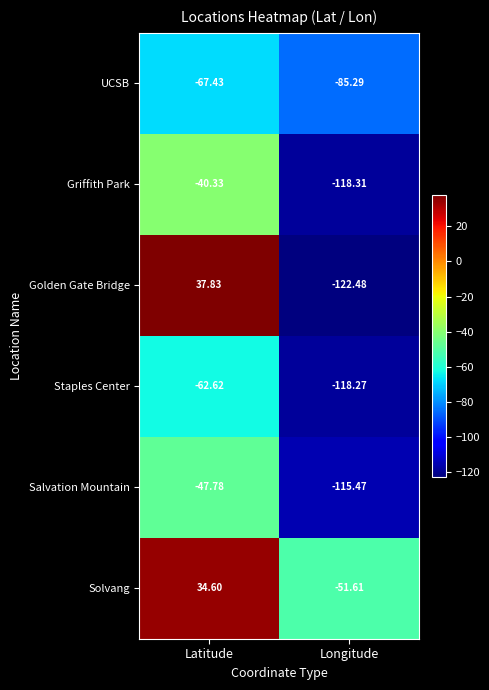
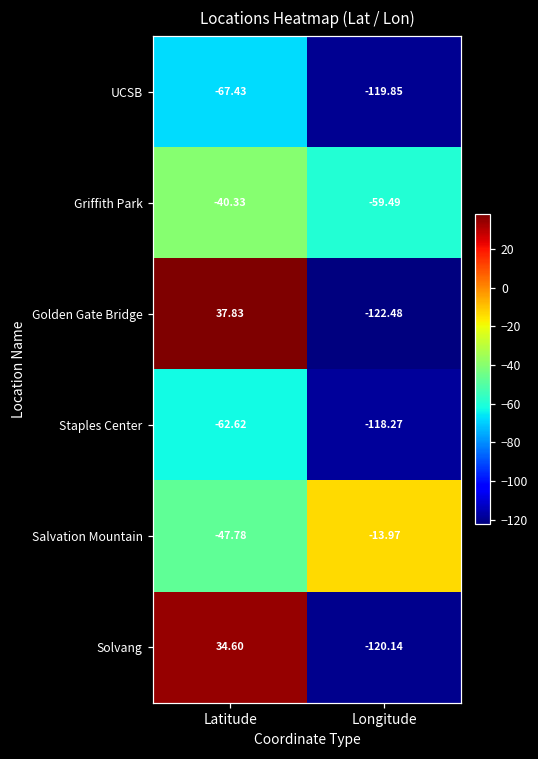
  {
    "UCSB": {
      "Latitude": -67.43,
-     "Longitude": -85.29
+     "Longitude": -119.85
    },
    "Griffith Park": {
      "Latitude": -40.33,
-     "Longitude": -118.31
+     "Longitude": -59.49
    },
    "Golden Gate Bridge": {
      "Latitude": 37.83,
      "Longitude": -122.48
    },
    "Staples Center": {
      "Latitude": -62.62,
      "Longitude": -118.27
    },
    "Salvation Mountain": {
      "Latitude": -47.78,
-     "Longitude": -115.47
+     "Longitude": -13.97
    },
    "Solvang": {
      "Latitude": 34.60,
-     "Longitude": -51.61
+     "Longitude": -120.14
    }
  }
